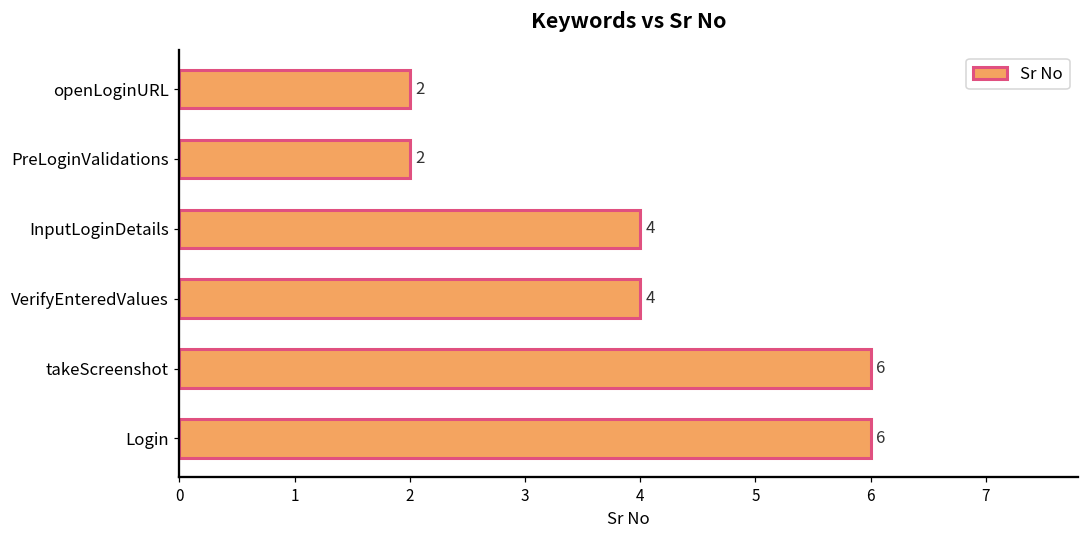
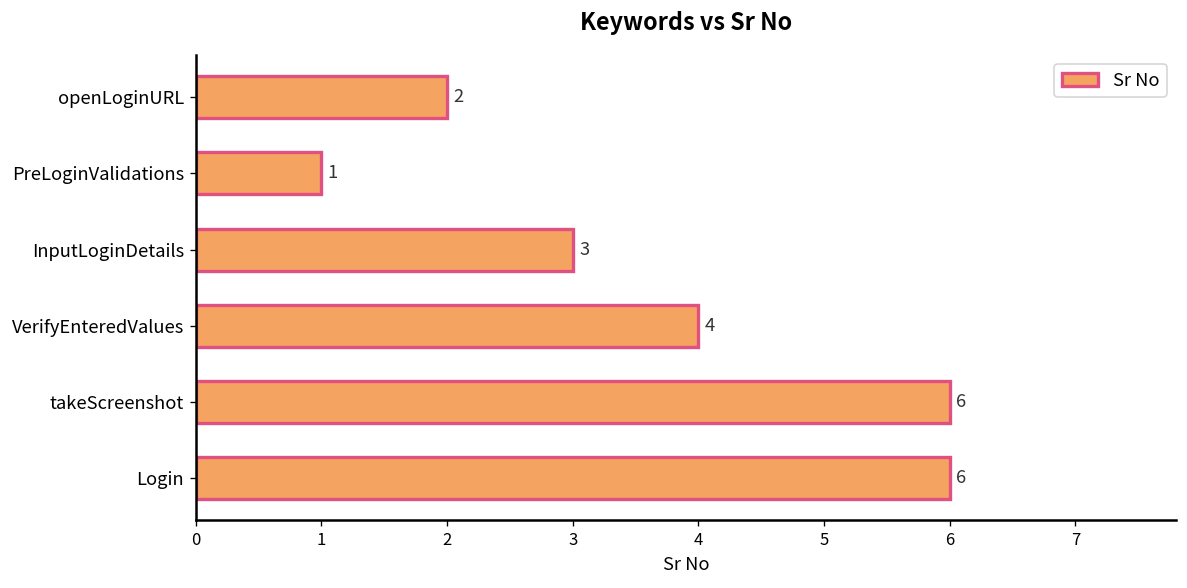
  {
    "openLoginURL": 2,
-   "PreLoginValidations": 2,
-   "InputLoginDetails": 4,
+   "PreLoginValidations": 1,
+   "InputLoginDetails": 3,
    "VerifyEnteredValues": 4,
    "takeScreenshot": 6,
    "Login": 6
  }
